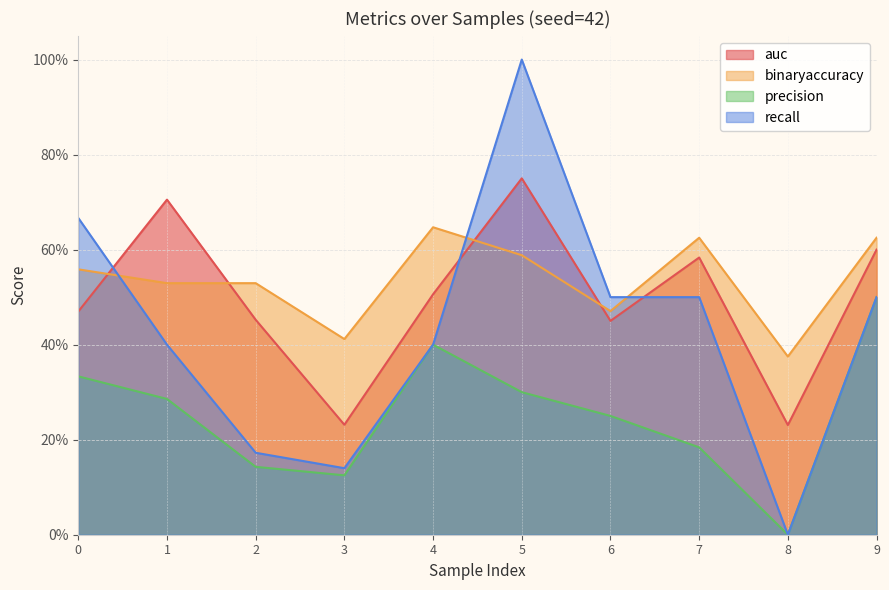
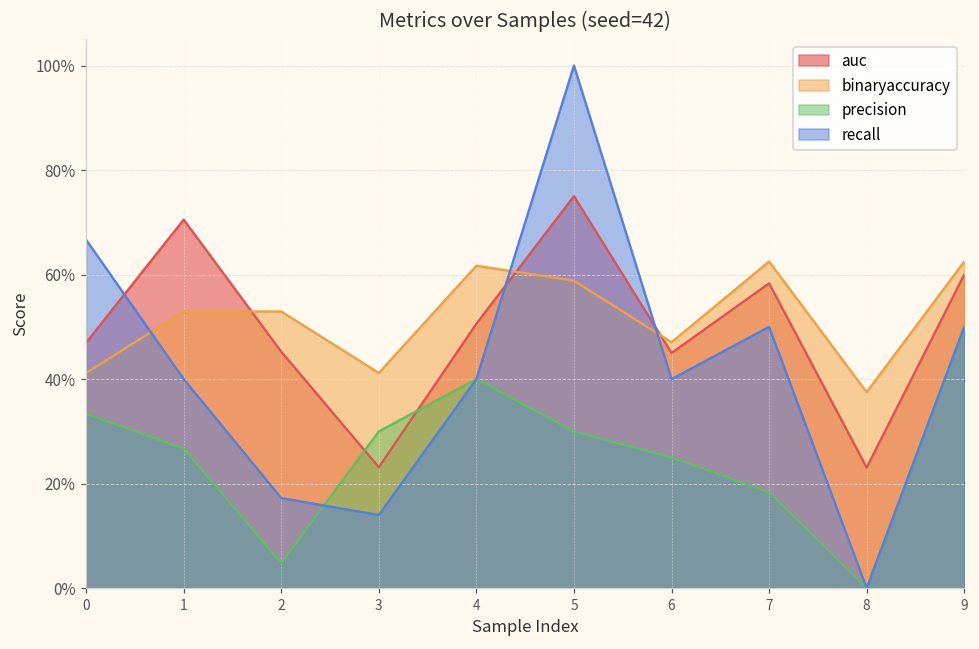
  {
    "auc": {
      "0": "47%",
      "1": "71%",
      "2": "45%",
      "3": "23%",
      "4": "51%",
      "5": "75%",
      "6": "45%",
      "7": "58%",
      "8": "23%",
      "9": "60%"
    },
    "binaryaccuracy": {
-     "0": "56%",
+     "0": "41%",
      "1": "53%",
      "2": "53%",
      "3": "41%",
-     "4": "65%",
+     "4": "62%",
      "5": "59%",
      "6": "47%",
      "7": "63%",
      "8": "38%",
      "9": "63%"
    },
    "precision": {
      "0": "33%",
-     "1": "29%",
-     "2": "14%",
-     "3": "13%",
+     "1": "27%",
+     "2": "5%",
+     "3": "30%",
      "5": "30%",
      "6": "25%",
      "7": "18%"
    },
    "recall": {
      "0": "67%",
      "1": "40%",
      "2": "17%",
      "3": "14%",
      "5": "100%",
-     "6": "50%",
+     "6": "40%",
      "7": "50%"
    }
  }
